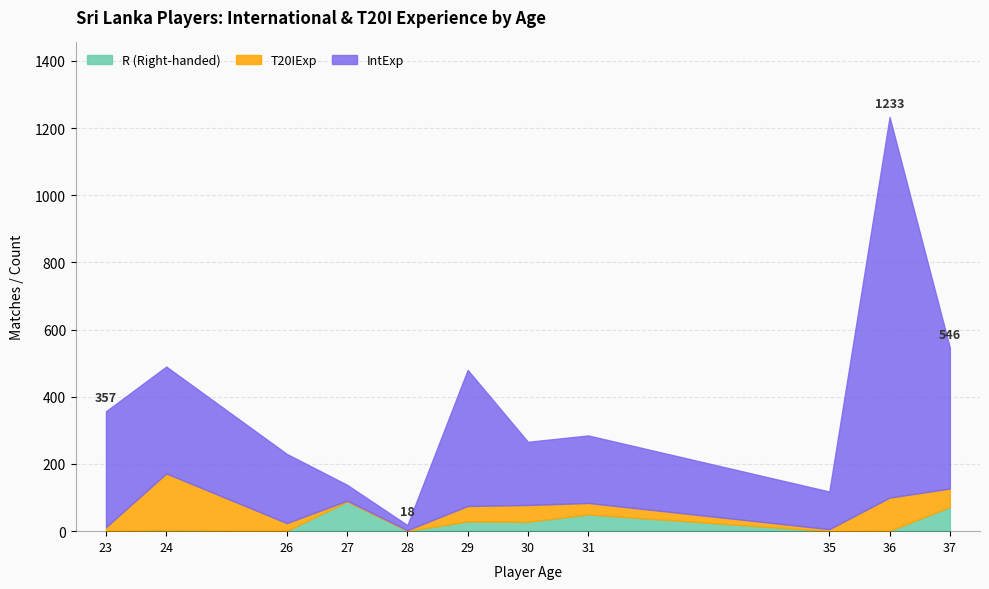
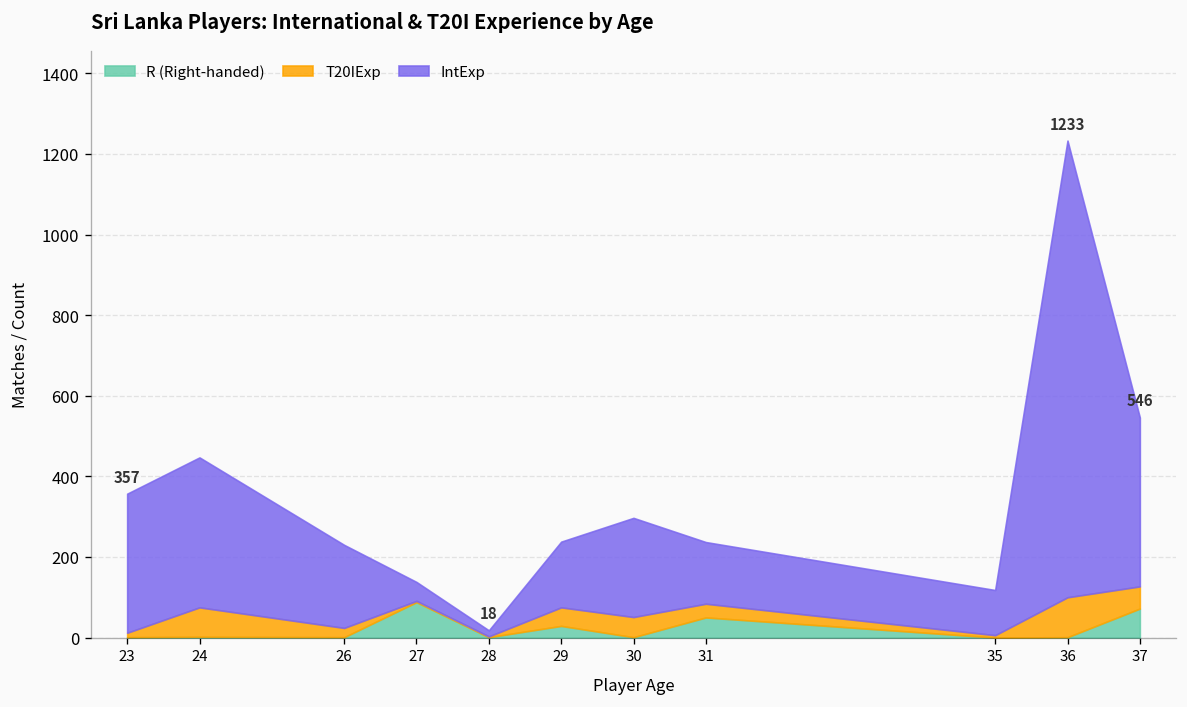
  {
    "R (Right-handed)": {
      "29": 30,
-     "30": 30,
+     "30": 0,
      "31": 50,
      "37": 70
    },
    "T20IExp": {
      "23": 10,
-     "24": 170,
+     "24": 70,
      "26": 20,
      "29": 50,
      "30": 50,
      "31": 30,
      "36": 100,
      "37": 60
    },
    "IntExp": {
-     "24": 320,
+     "24": 370,
      "26": 210,
      "27": 50,
-     "29": 410,
-     "30": 190,
-     "31": 200,
+     "29": 160,
+     "30": 250,
+     "31": 150,
      "35": 110
    }
  }
